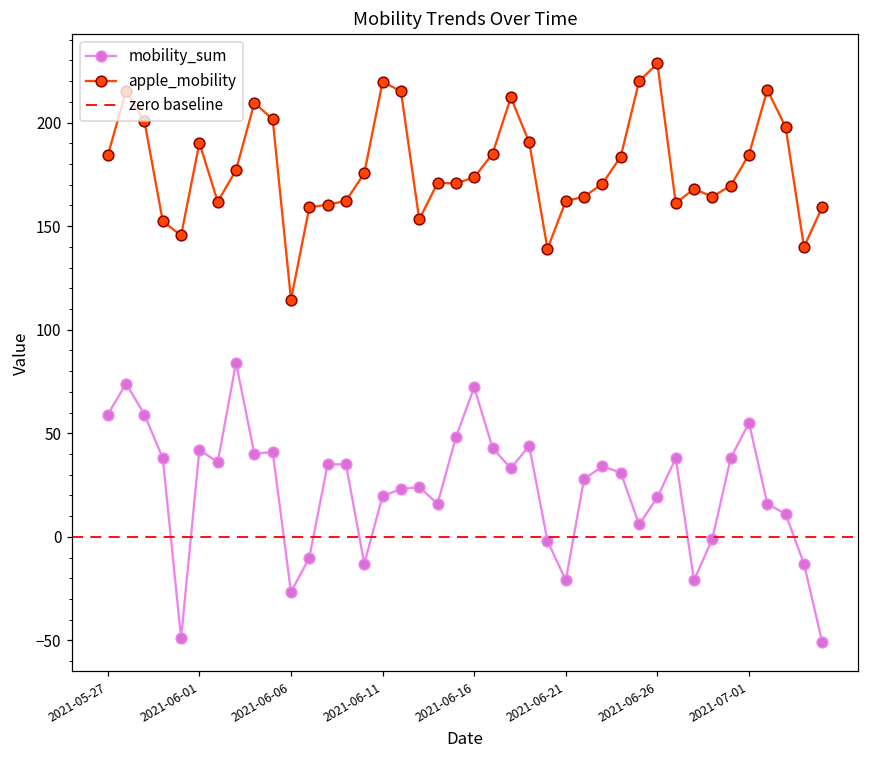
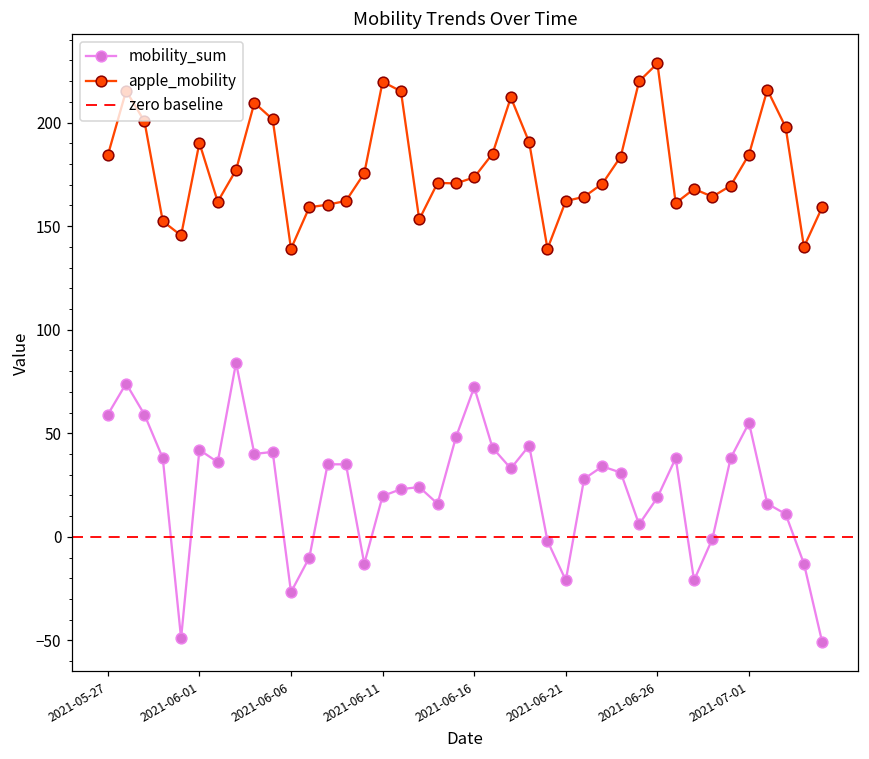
  {
    "mobility_sum": {
      "2021-05-27": 59,
      "2021-06-01": 42,
      "2021-06-06": -27,
      "2021-06-11": 20,
      "2021-06-16": 72,
      "2021-06-21": -21,
      "2021-06-26": 19,
      "2021-07-01": 55
    },
    "apple_mobility": {
      "2021-05-27": 184,
      "2021-06-01": 190,
-     "2021-06-06": 114,
+     "2021-06-06": 139,
      "2021-06-11": 220,
      "2021-06-16": 174,
      "2021-06-21": 162,
      "2021-06-26": 229,
      "2021-07-01": 185
    }
  }
